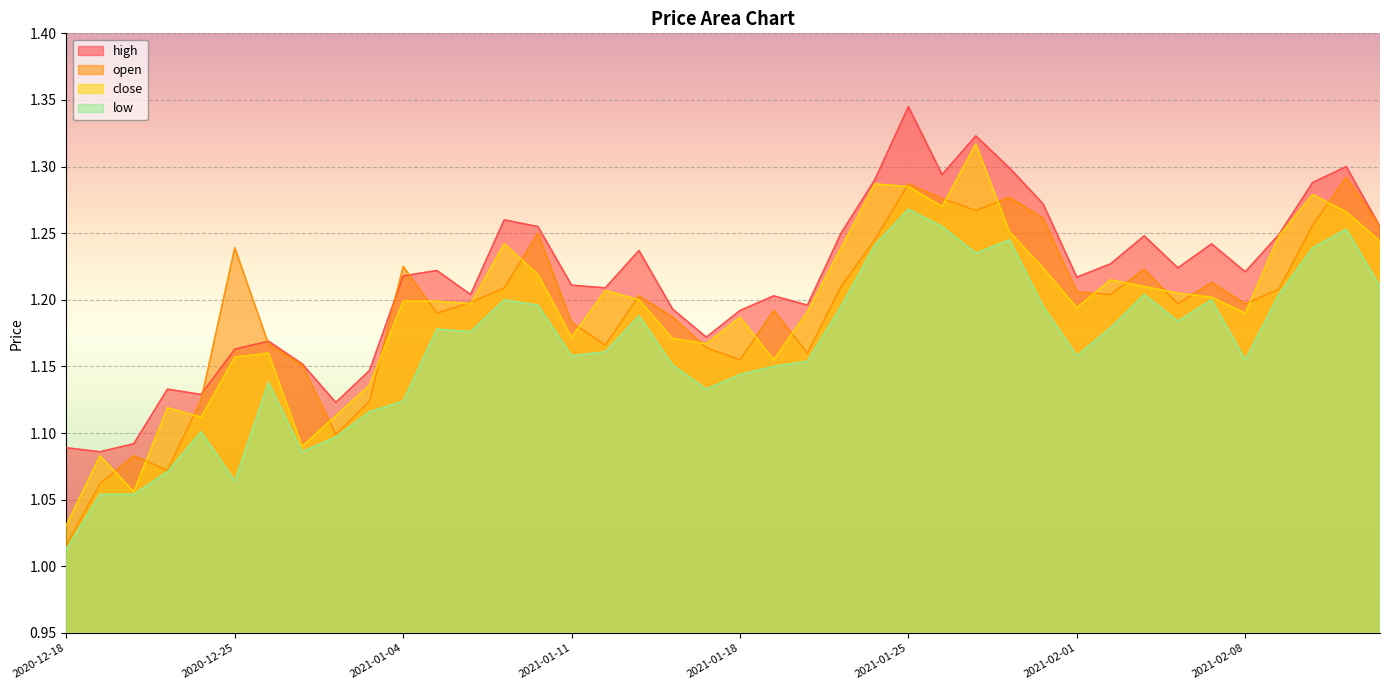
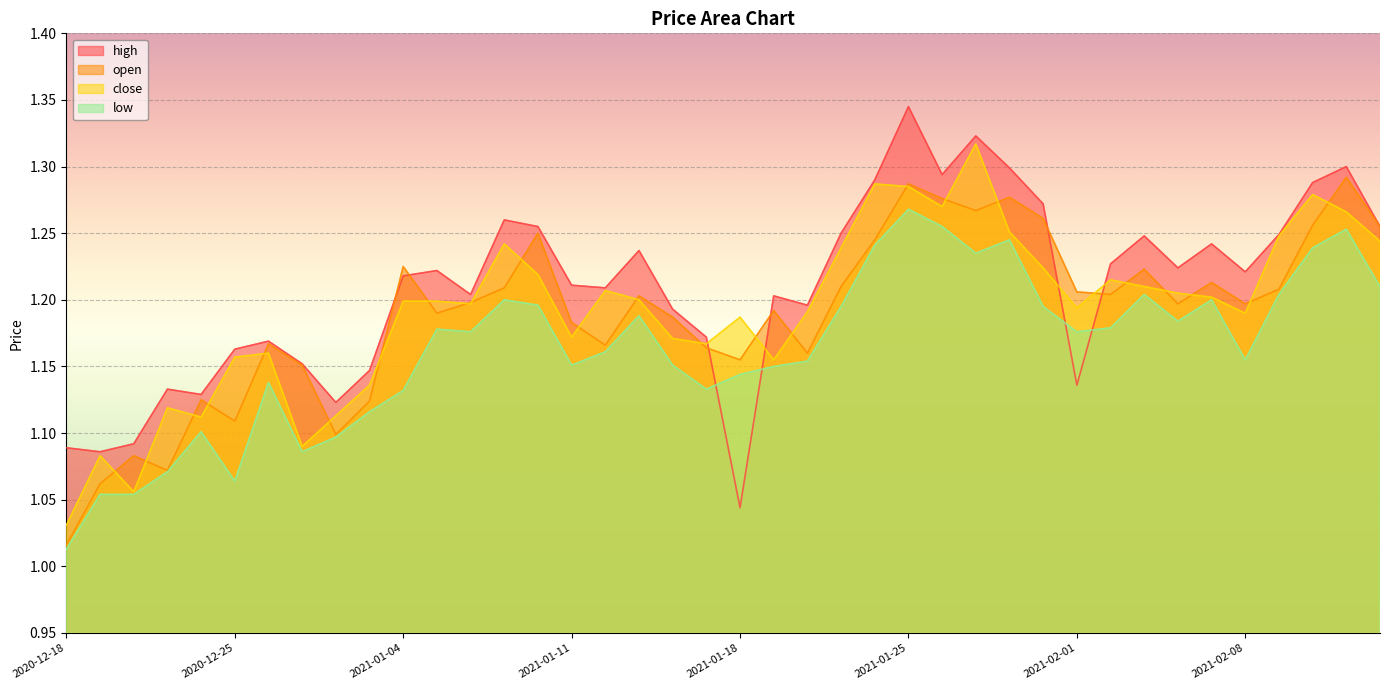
  {
    "high": {
      "2020-12-18": 1.089,
      "2020-12-25": 1.163,
      "2021-01-04": 1.218,
      "2021-01-11": 1.211,
-     "2021-01-18": 1.192,
+     "2021-01-18": 1.044,
      "2021-01-25": 1.345,
-     "2021-02-01": 1.217,
+     "2021-02-01": 1.136,
      "2021-02-08": 1.221
    },
    "open": {
      "2020-12-18": 1.016,
-     "2020-12-25": 1.239,
+     "2020-12-25": 1.109,
      "2021-01-04": 1.225,
      "2021-01-11": 1.183,
      "2021-01-18": 1.155,
      "2021-01-25": 1.287,
      "2021-02-01": 1.206,
      "2021-02-08": 1.197
    },
    "close": {
      "2020-12-18": 1.031,
      "2020-12-25": 1.157,
      "2021-01-04": 1.199,
      "2021-01-11": 1.172,
      "2021-01-18": 1.187,
      "2021-01-25": 1.285,
      "2021-02-01": 1.194,
      "2021-02-08": 1.190
    },
    "low": {
      "2020-12-18": 1.013,
      "2020-12-25": 1.064,
-     "2021-01-04": 1.124,
-     "2021-01-11": 1.158,
+     "2021-01-04": 1.132,
+     "2021-01-11": 1.151,
      "2021-01-18": 1.144,
      "2021-01-25": 1.268,
-     "2021-02-01": 1.158,
+     "2021-02-01": 1.176,
      "2021-02-08": 1.155
    }
  }
